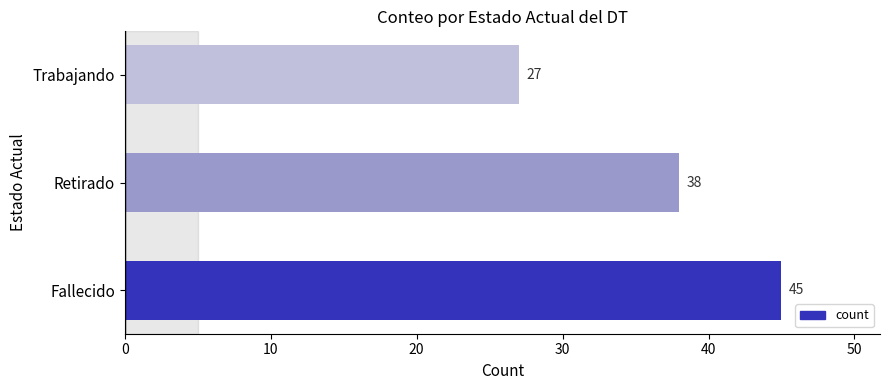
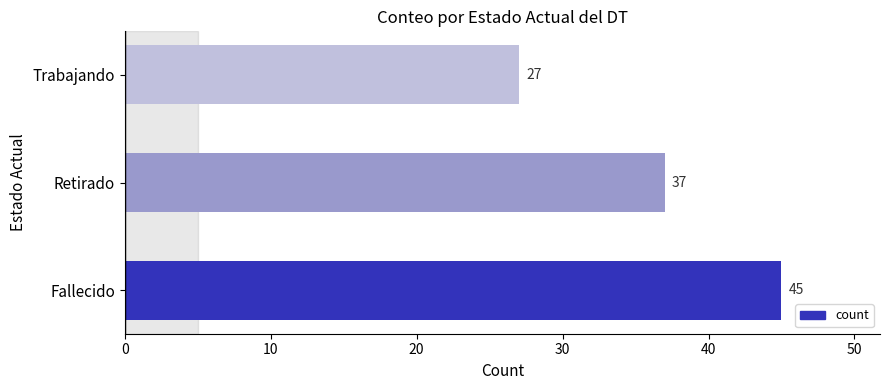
  {
    "Trabajando": 27,
-   "Retirado": 38,
+   "Retirado": 37,
    "Fallecido": 45
  }
